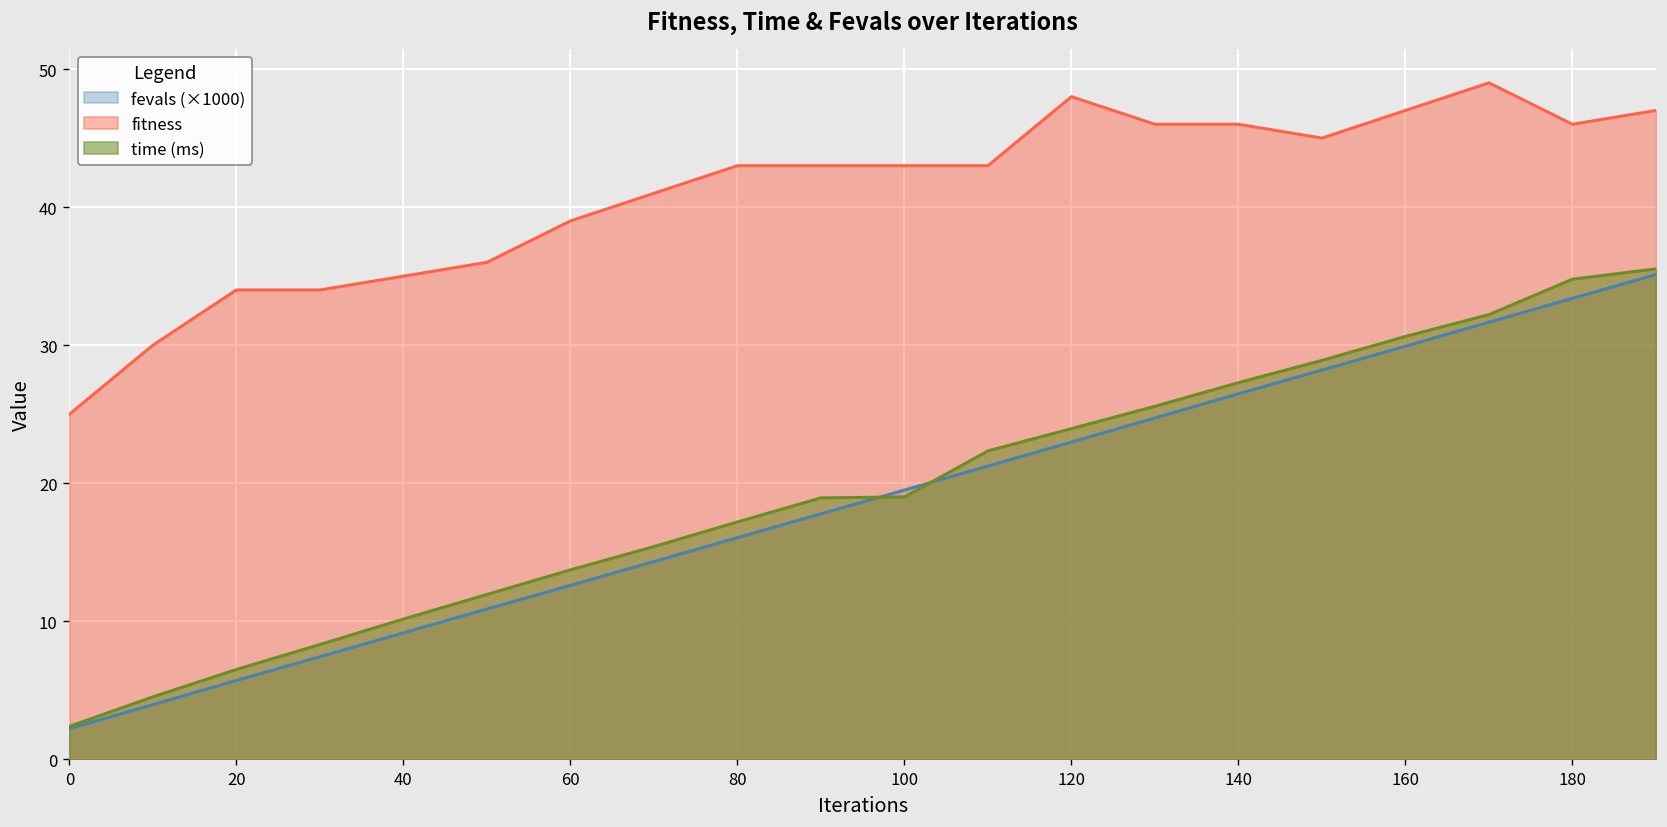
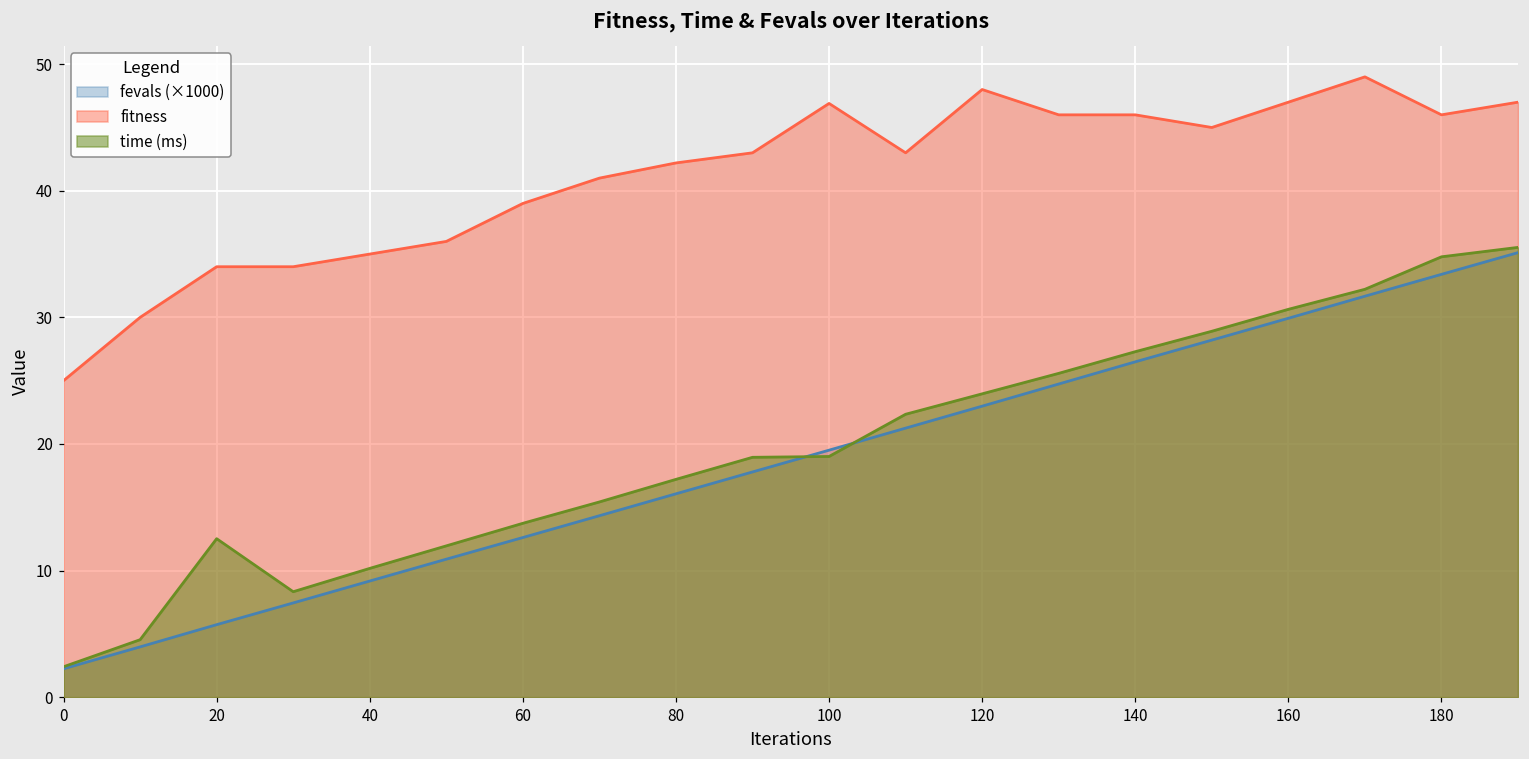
  {
    "fevals (×1000)": {
      "20": 5.7,
      "40": 9.2,
      "60": 12.6,
      "80": 16.1,
      "100": 19.5,
      "120": 23.0,
      "140": 26.5,
      "160": 29.9,
      "180": 33.4
    },
    "fitness": {
      "0": 25.0,
      "20": 34.0,
      "40": 35.0,
      "60": 39.0,
-     "80": 43.0,
-     "100": 43.0,
+     "80": 42.2,
+     "100": 46.9,
      "120": 48.0,
      "140": 46.0,
      "160": 47.0,
      "180": 46.0
    },
    "time (ms)": {
-     "20": 6.5,
+     "20": 12.5,
      "40": 10.2,
      "60": 13.7,
      "80": 17.2,
      "100": 19.0,
      "120": 24.0,
      "140": 27.3,
      "160": 30.6,
      "180": 34.8
    }
  }
